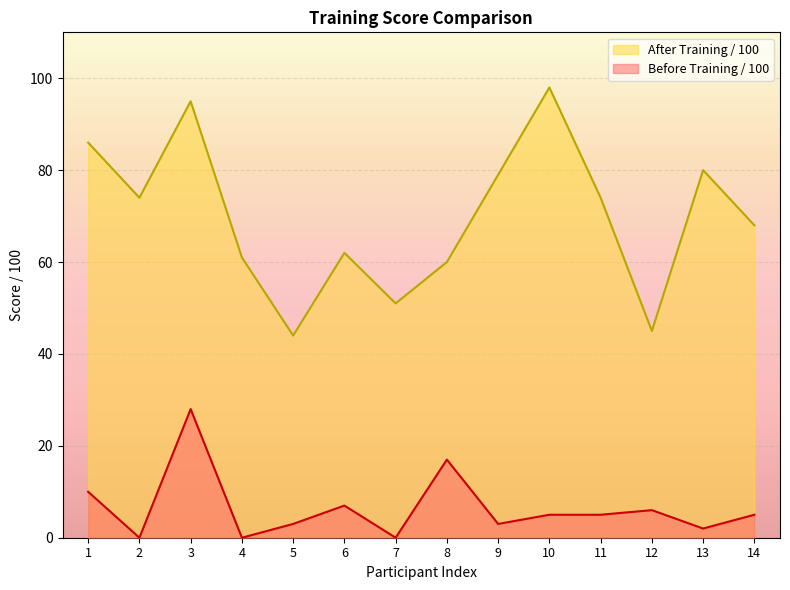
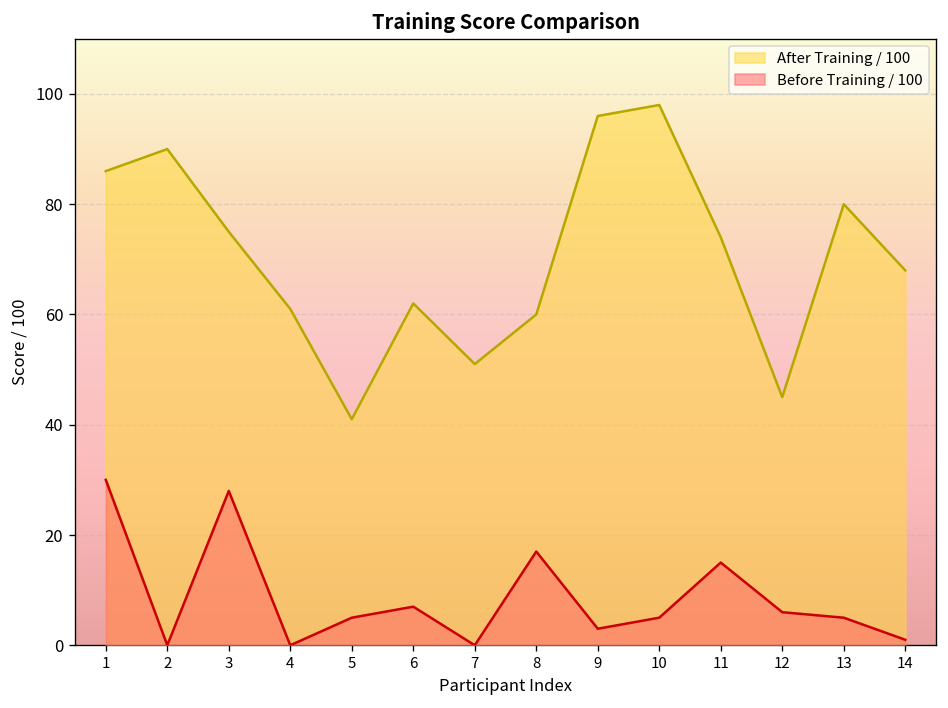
  {
    "After Training / 100": {
      "1": 86,
-     "2": 74,
-     "3": 95,
+     "2": 90,
+     "3": 75,
      "4": 61,
-     "5": 44,
+     "5": 41,
      "6": 62,
      "7": 51,
      "8": 60,
-     "9": 79,
+     "9": 96,
      "10": 98,
      "11": 74,
      "12": 45,
      "13": 80,
      "14": 68
    },
    "Before Training / 100": {
-     "1": 10,
+     "1": 30,
      "2": 0,
      "3": 28,
      "4": 0,
-     "5": 3,
+     "5": 5,
      "6": 7,
      "7": 0,
      "8": 17,
      "9": 3,
      "10": 5,
-     "11": 5,
+     "11": 15,
      "12": 6,
-     "13": 2,
-     "14": 5
+     "13": 5,
+     "14": 1
    }
  }
